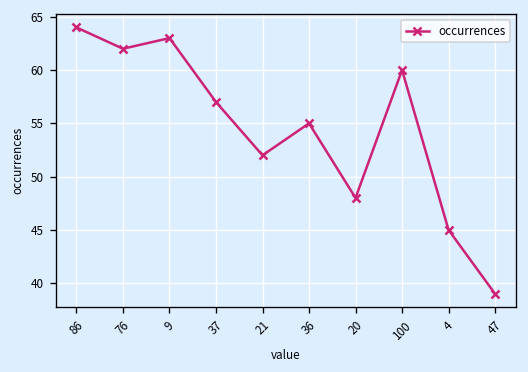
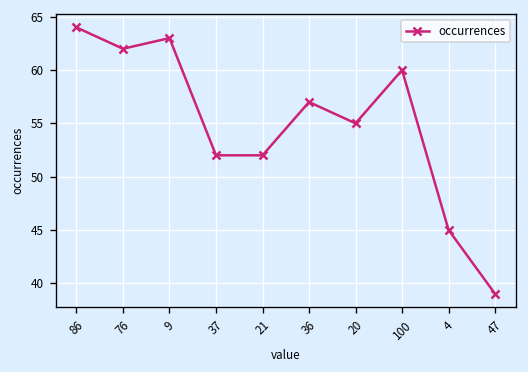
  {
    "86": 64,
    "76": 62,
    "9": 63,
-   "37": 57,
+   "37": 52,
    "21": 52,
-   "36": 55,
-   "20": 48,
+   "36": 57,
+   "20": 55,
    "100": 60,
    "4": 45,
    "47": 39
  }
